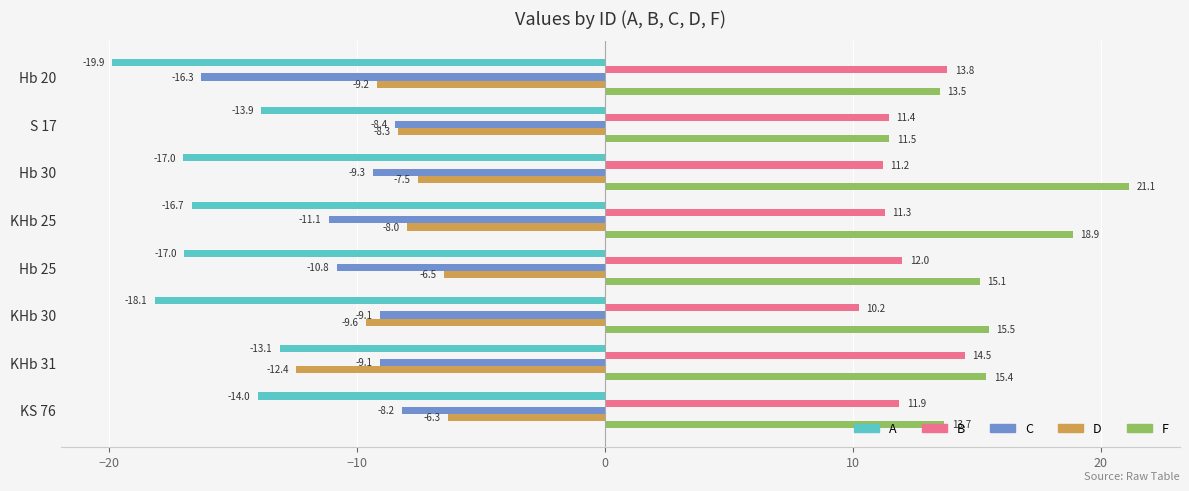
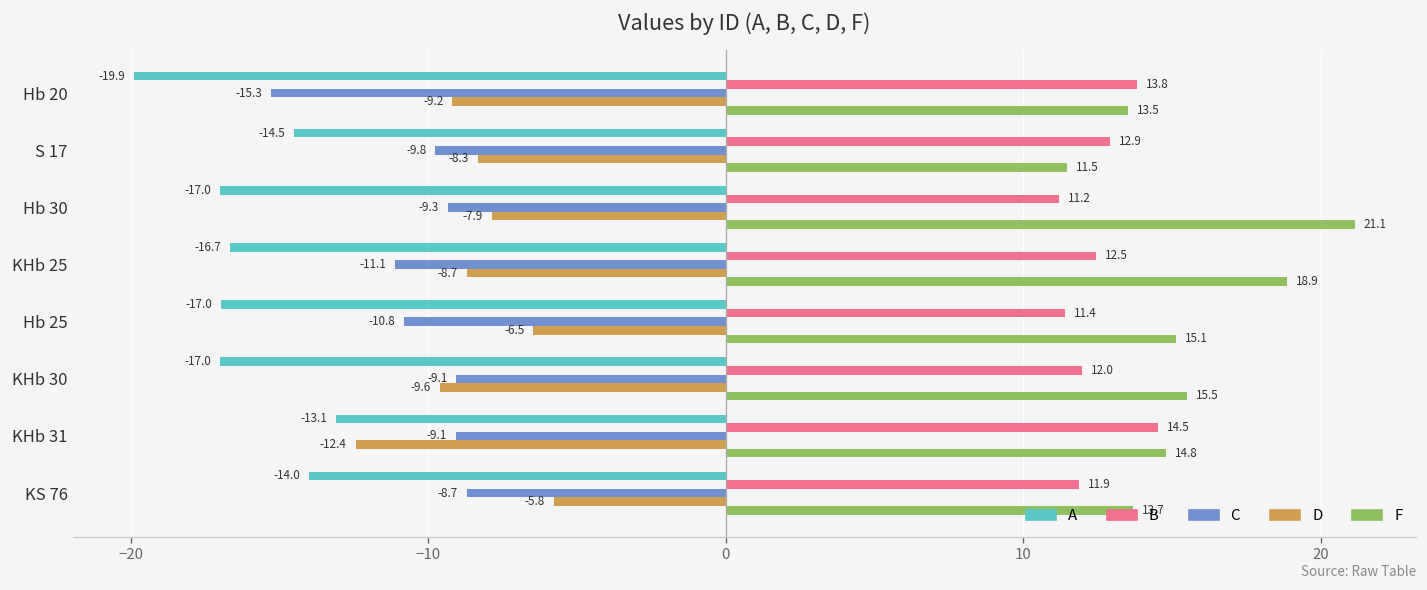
  {
    "A": {
      "Hb 20": -19.9,
-     "S 17": -13.9,
+     "S 17": -14.5,
      "Hb 30": -17.0,
      "KHb 25": -16.7,
      "Hb 25": -17.0,
-     "KHb 30": -18.1,
+     "KHb 30": -17.0,
      "KHb 31": -13.1,
      "KS 76": -14.0
    },
    "B": {
      "Hb 20": 13.8,
-     "S 17": 11.4,
+     "S 17": 12.9,
      "Hb 30": 11.2,
-     "KHb 25": 11.3,
-     "Hb 25": 12.0,
-     "KHb 30": 10.2,
+     "KHb 25": 12.5,
+     "Hb 25": 11.4,
+     "KHb 30": 12.0,
      "KHb 31": 14.5,
      "KS 76": 11.9
    },
    "C": {
-     "Hb 20": -16.3,
-     "S 17": -8.4,
+     "Hb 20": -15.3,
+     "S 17": -9.8,
      "Hb 30": -9.3,
      "KHb 25": -11.1,
      "Hb 25": -10.8,
      "KHb 30": -9.1,
      "KHb 31": -9.1,
-     "KS 76": -8.2
+     "KS 76": -8.7
    },
    "D": {
      "Hb 20": -9.2,
-     "Hb 30": -7.5,
-     "KHb 25": -8.0,
+     "Hb 30": -7.9,
+     "KHb 25": -8.7,
      "Hb 25": -6.5,
      "KHb 30": -9.6,
      "KHb 31": -12.4,
-     "KS 76": -6.3
+     "KS 76": -5.8
    },
    "F": {
      "Hb 20": 13.5,
      "S 17": 11.5,
      "Hb 30": 21.1,
      "KHb 25": 18.9,
      "Hb 25": 15.1,
      "KHb 30": 15.5,
-     "KHb 31": 15.4,
+     "KHb 31": 14.8,
      "KS 76": 13.7
    }
  }
